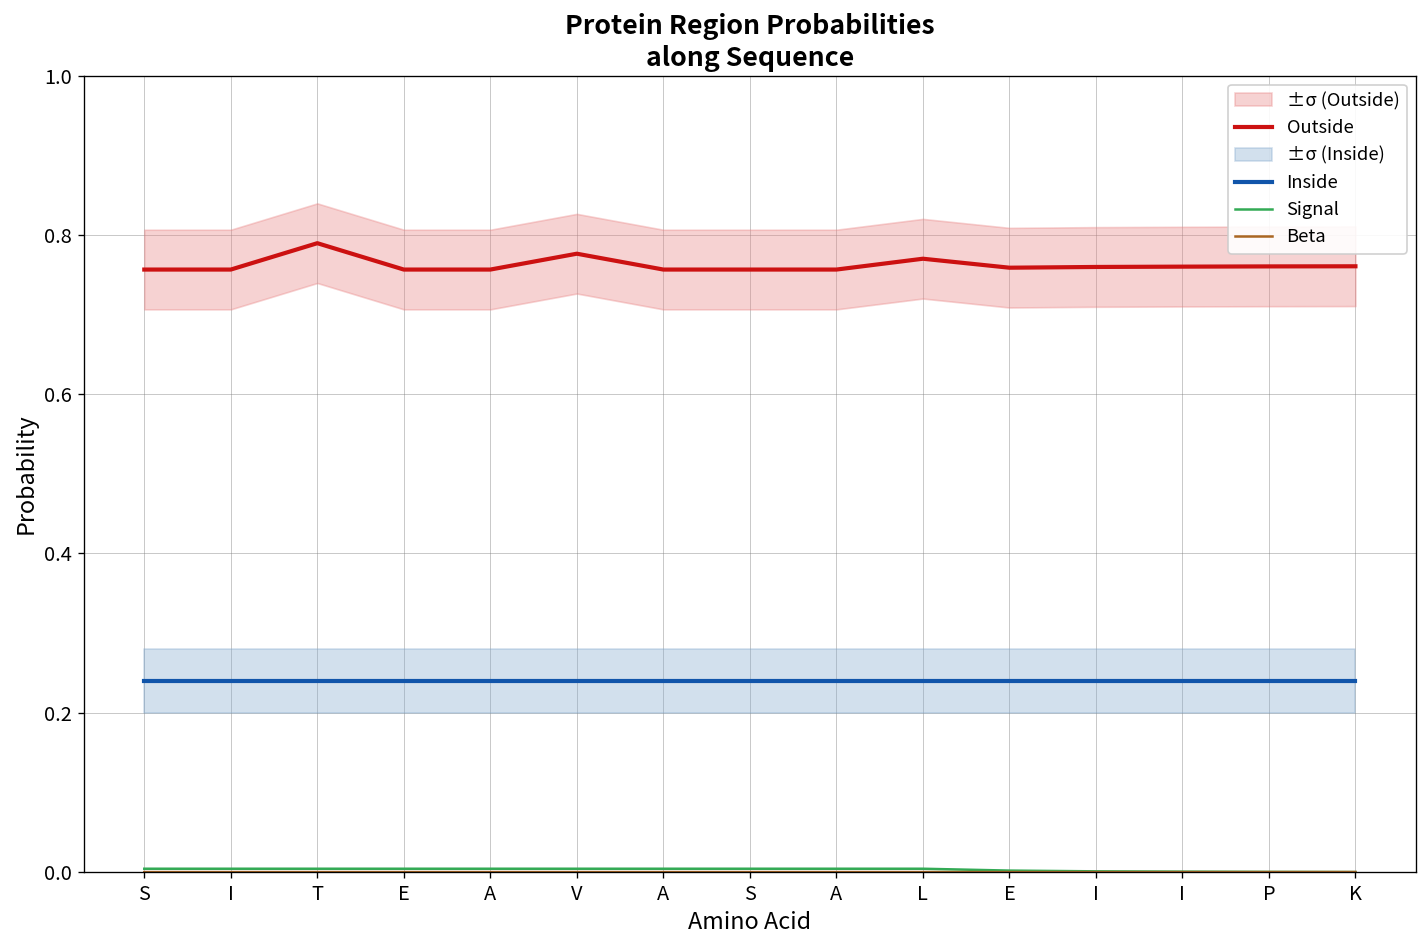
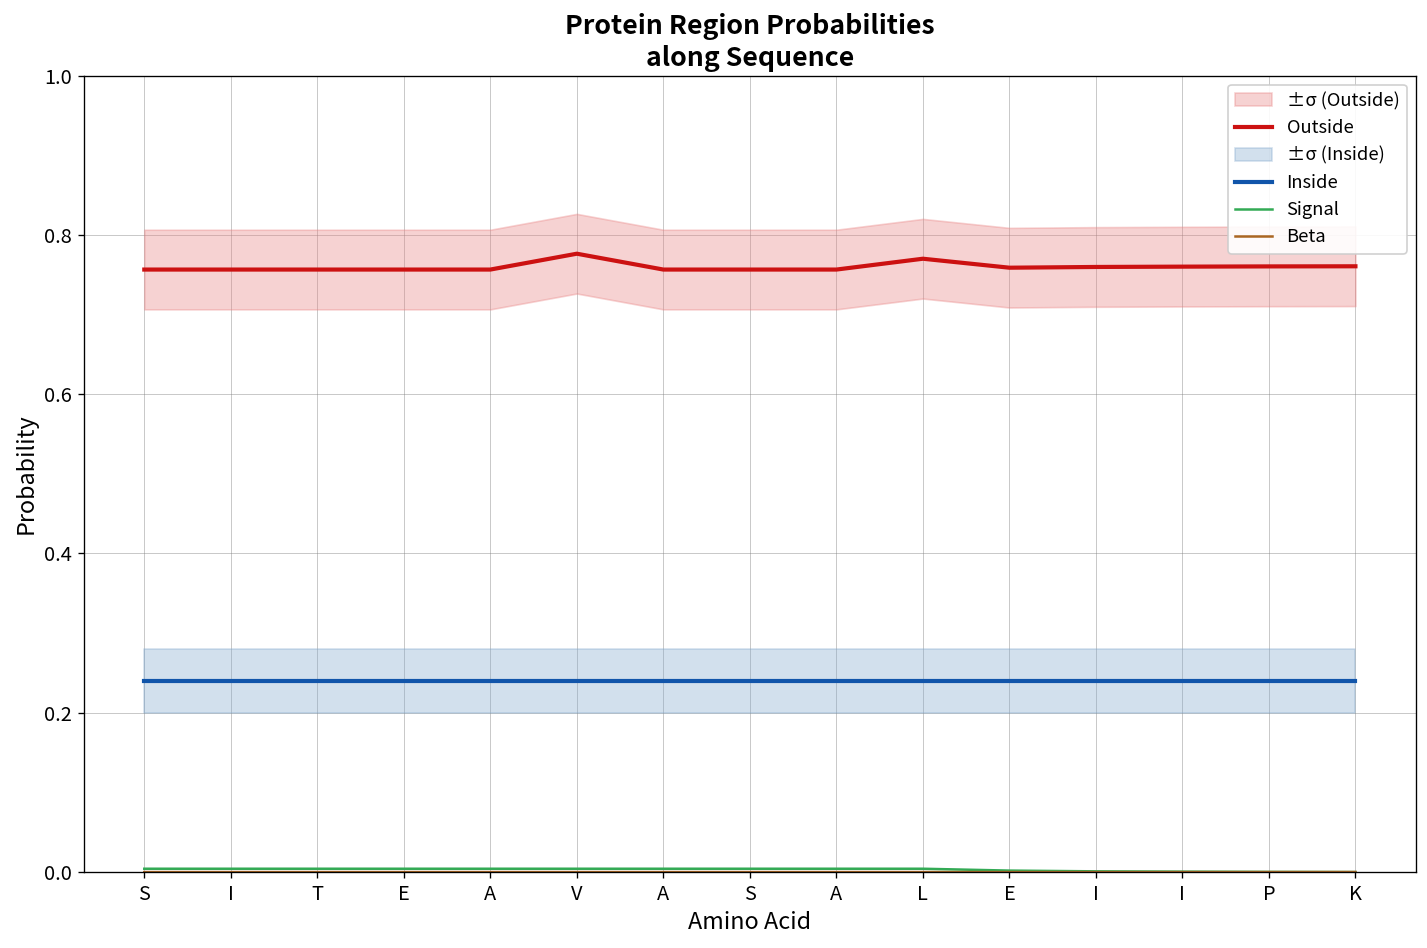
  {
    "Outside": {
-     "T": 0.79,
+     "T": 0.76,
      "V": 0.78,
      "L": 0.77
    },
    "Inside": {
      "T": 0.24,
      "V": 0.24,
      "L": 0.24,
      "P": 0.24,
      "K": 0.24
    },
    "±σ (Inside)": {
      "T": 0.28,
      "V": 0.28,
      "L": 0.28,
      "P": 0.28,
      "K": 0.28
    },
    "Signal": {
      "T": 0.00,
      "V": 0.00,
      "L": 0.00
    },
    "Beta": {
      "T": 0.00,
      "V": 0.00,
      "L": 0.00
    }
  }
